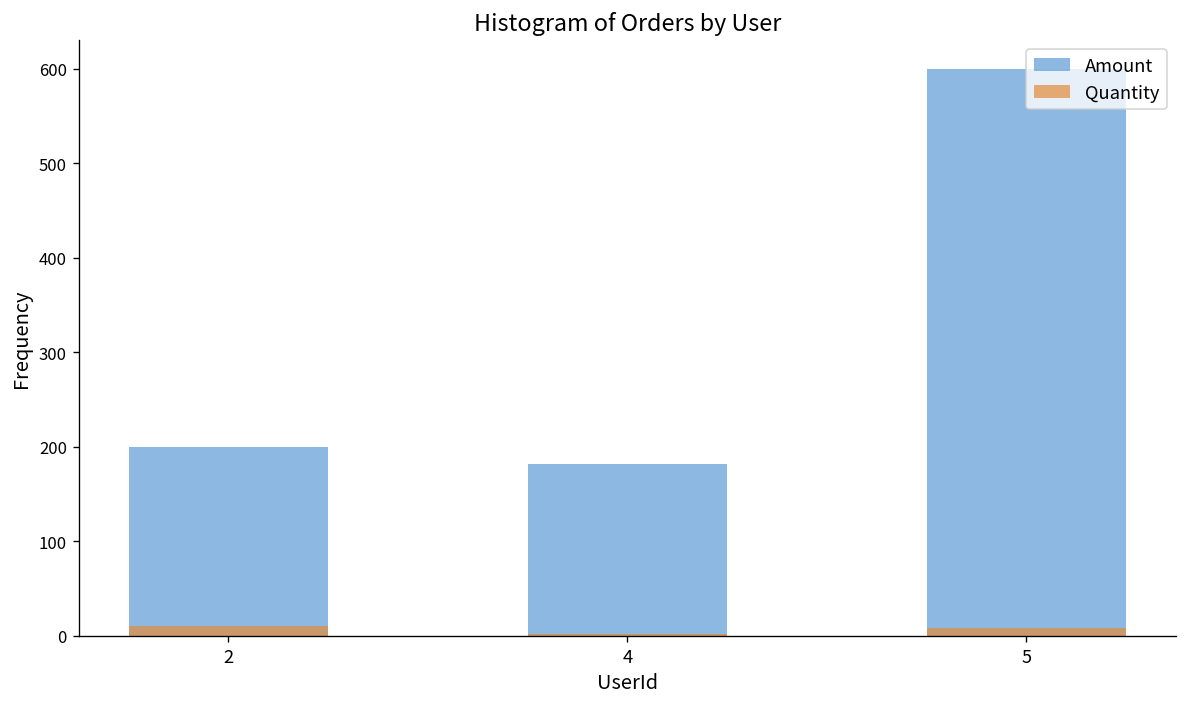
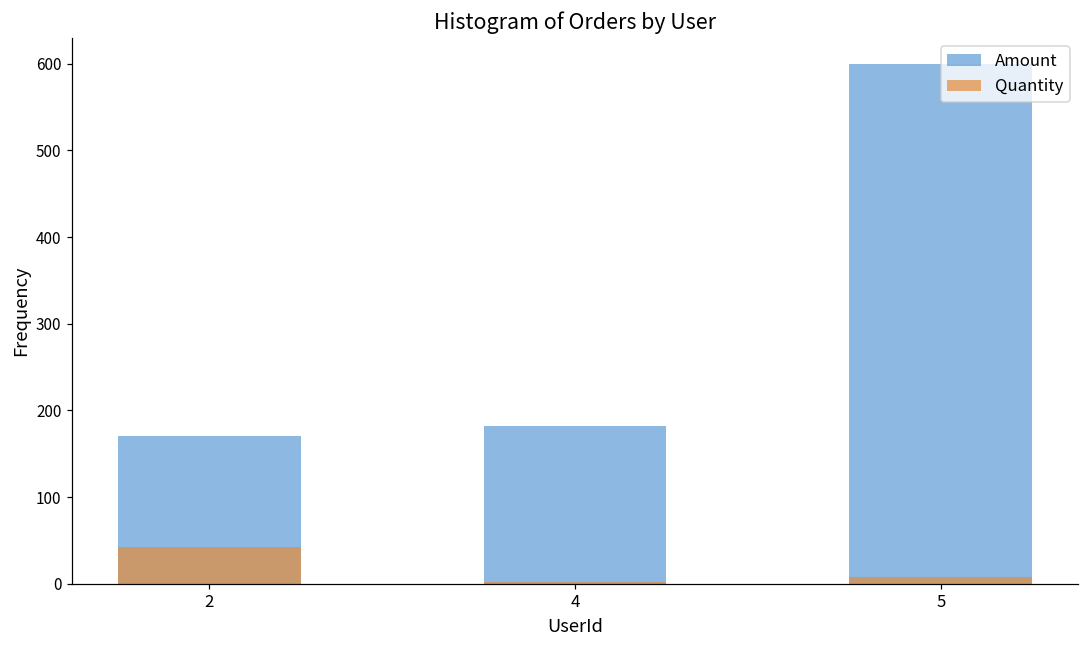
  {
    "Amount": {
-     "2": 200,
+     "2": 170,
      "4": 180
    },
    "Quantity": {
-     "2": 10
+     "2": 40
    }
  }
